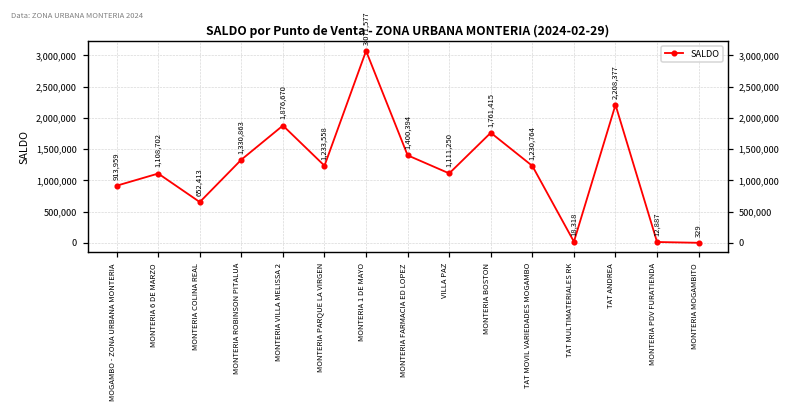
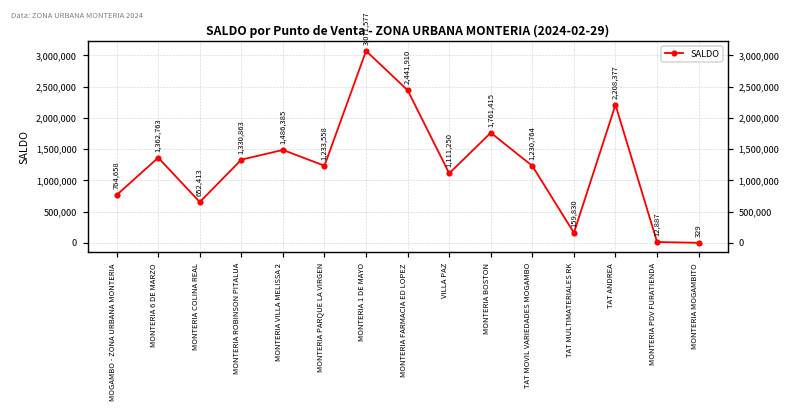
  {
-   "MOGAMBO - ZONA URBANA MONTERIA": "913,959",
-   "MONTERIA 6 DE MARZO": "1,108,702",
+   "MOGAMBO - ZONA URBANA MONTERIA": "764,658",
+   "MONTERIA 6 DE MARZO": "1,362,763",
    "MONTERIA COLINA REAL": "652,413",
    "MONTERIA ROBINSON PITALUA": "1,330,863",
-   "MONTERIA VILLA MELISSA 2": "1,876,670",
+   "MONTERIA VILLA MELISSA 2": "1,486,385",
    "MONTERIA PARQUE LA VIRGEN": "1,233,558",
    "MONTERIA 1 DE MAYO": "3,071,577",
-   "MONTERIA FARMACIA ED LOPEZ": "1,400,394",
+   "MONTERIA FARMACIA ED LOPEZ": "2,441,910",
    "VILLA PAZ": "1,111,250",
    "MONTERIA BOSTON": "1,761,415",
    "TAT MOVIL VARIEDADES MOGAMBO": "1,230,764",
-   "TAT MULTIMATERIALES RK": "18,318",
+   "TAT MULTIMATERIALES RK": "159,830",
    "TAT ANDREA": "2,208,377",
    "MONTERIA PDV FURATIENDA": "12,887",
    "MONTERIA MOGAMBITO": "329"
  }
